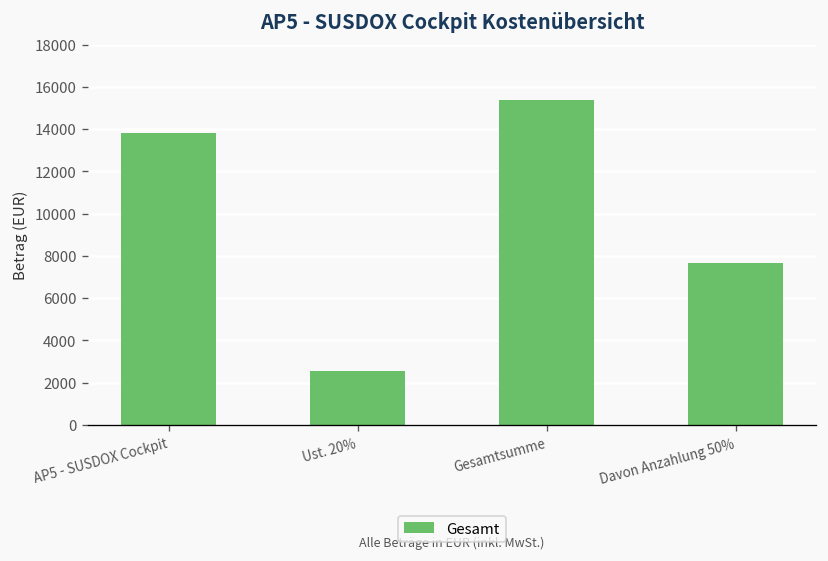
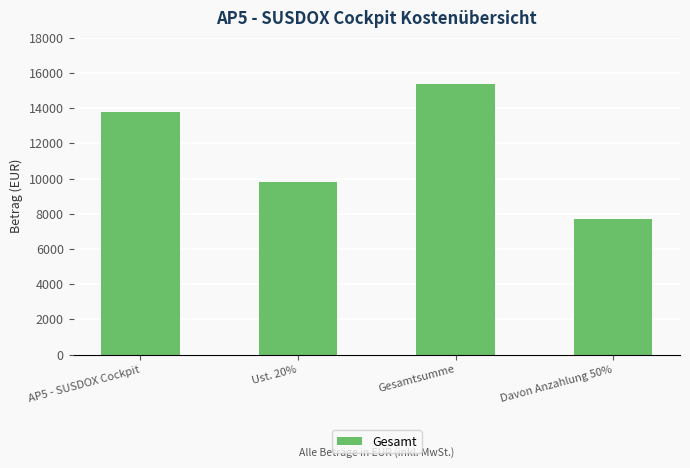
  {
    "AP5 - SUSDOX Cockpit": 13800,
-   "Ust. 20%": 2600,
+   "Ust. 20%": 9800,
    "Gesamtsumme": 15400,
    "Davon Anzahlung 50%": 7700
  }
